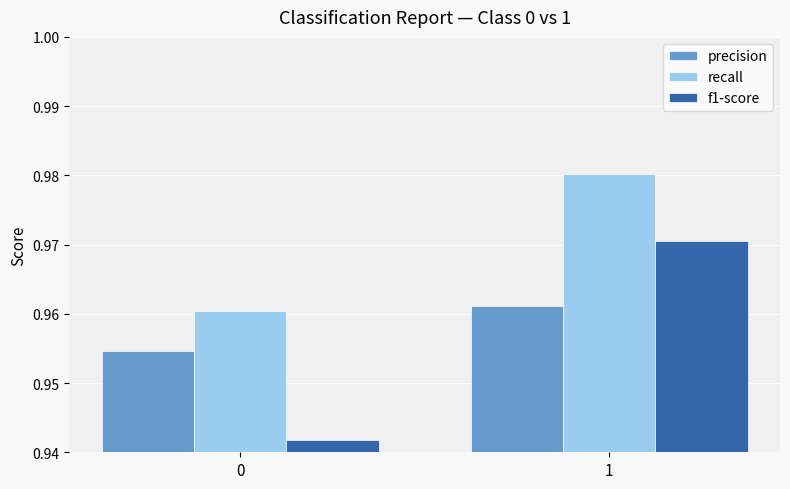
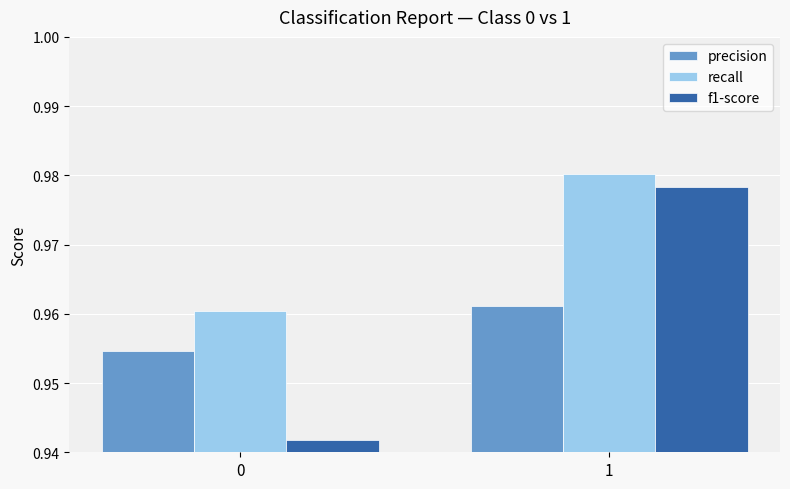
  {
    "precision": {
      "0": 0.955,
      "1": 0.961
    },
    "recall": {
      "0": 0.960,
      "1": 0.980
    },
    "f1-score": {
      "0": 0.942,
-     "1": 0.971
+     "1": 0.978
    }
  }
